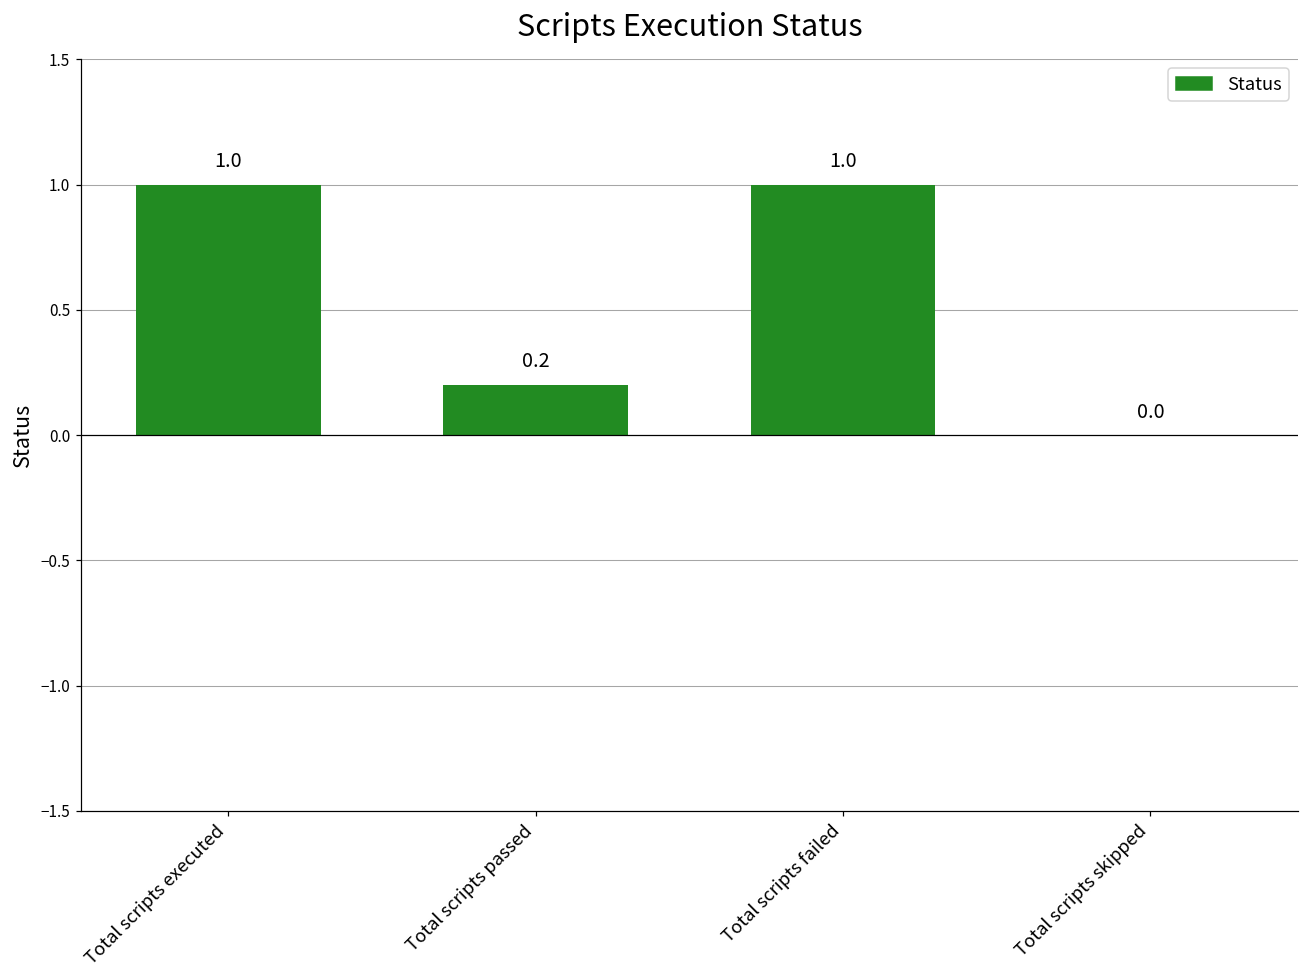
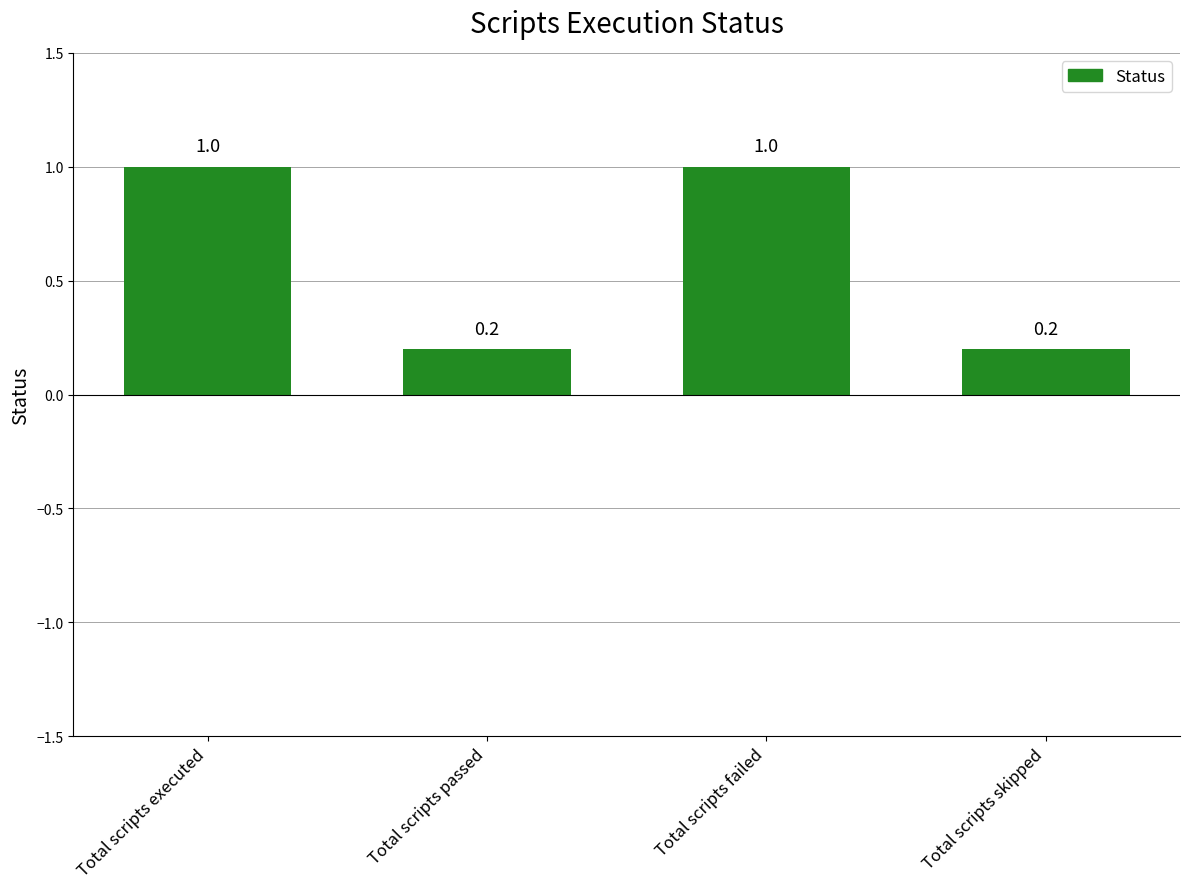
  {
    "Total scripts executed": 1.0,
    "Total scripts passed": 0.2,
    "Total scripts failed": 1.0,
-   "Total scripts skipped": 0.0
+   "Total scripts skipped": 0.2
  }
